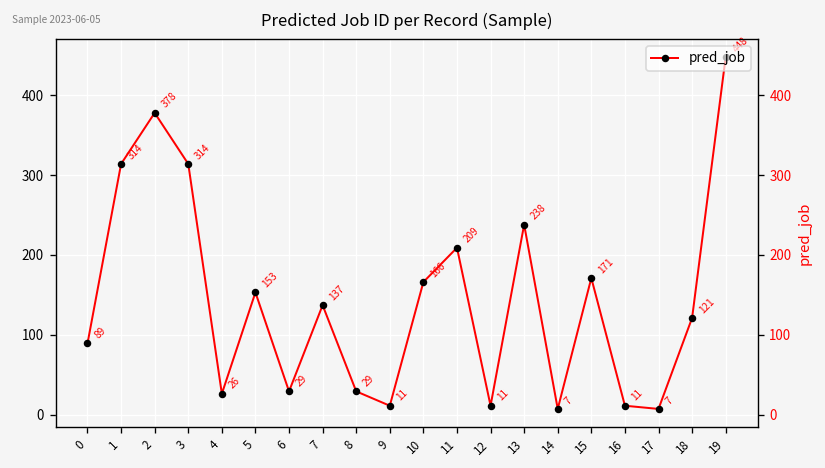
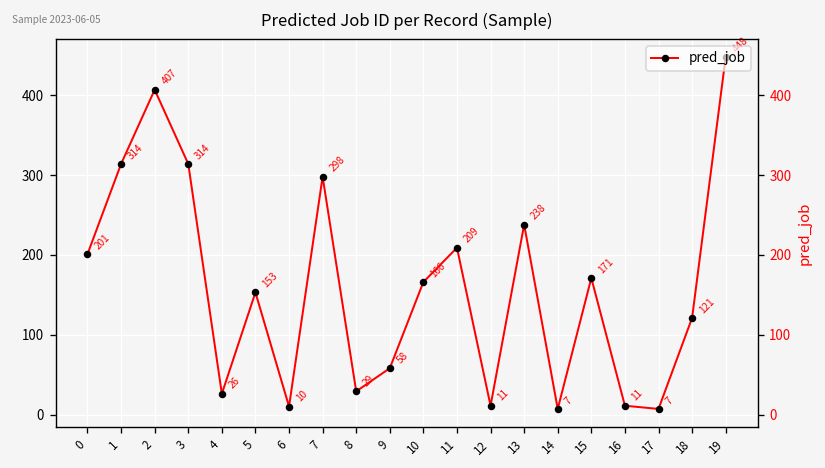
  {
-   "0": 89,
+   "0": 201,
    "1": 314,
-   "2": 378,
+   "2": 407,
    "3": 314,
    "4": 26,
    "5": 153,
-   "6": 29,
-   "7": 137,
+   "6": 10,
+   "7": 298,
    "8": 29,
-   "9": 11,
+   "9": 58,
    "10": 166,
    "11": 209,
    "12": 11,
    "13": 238,
    "14": 7,
    "15": 171,
    "16": 11,
    "17": 7,
    "18": 121
  }
